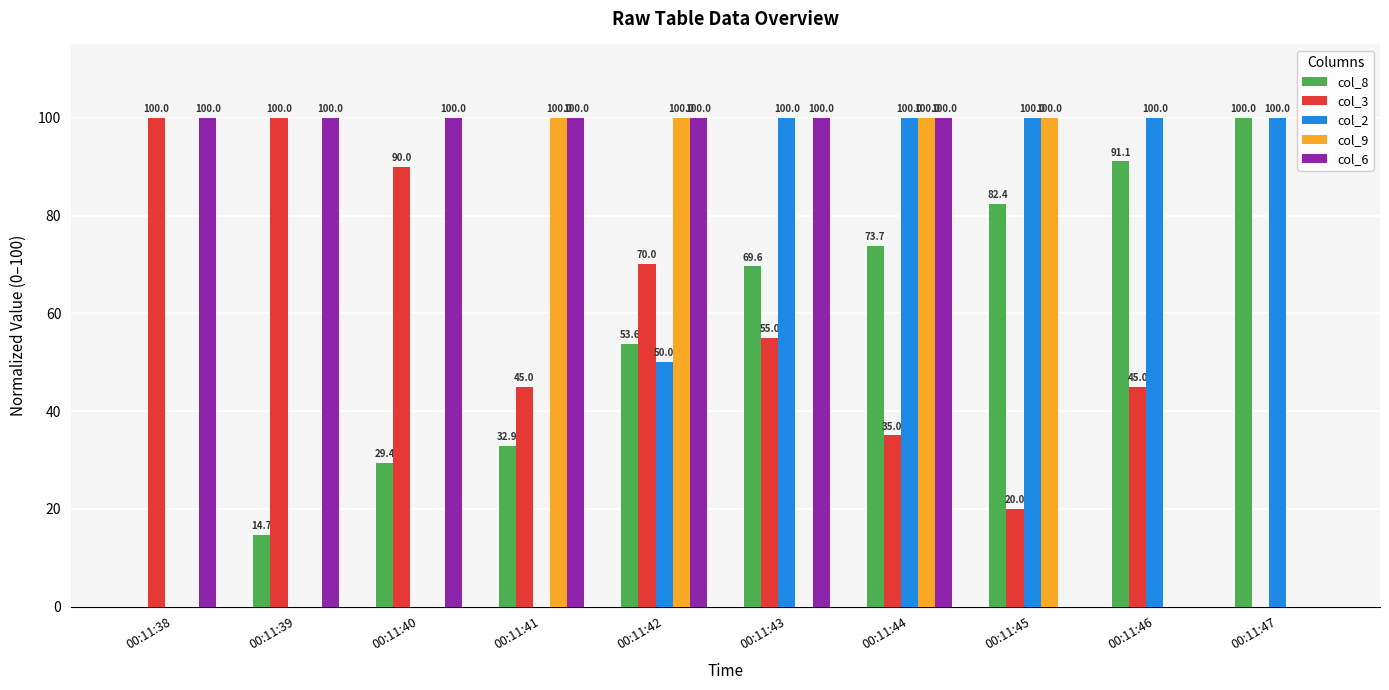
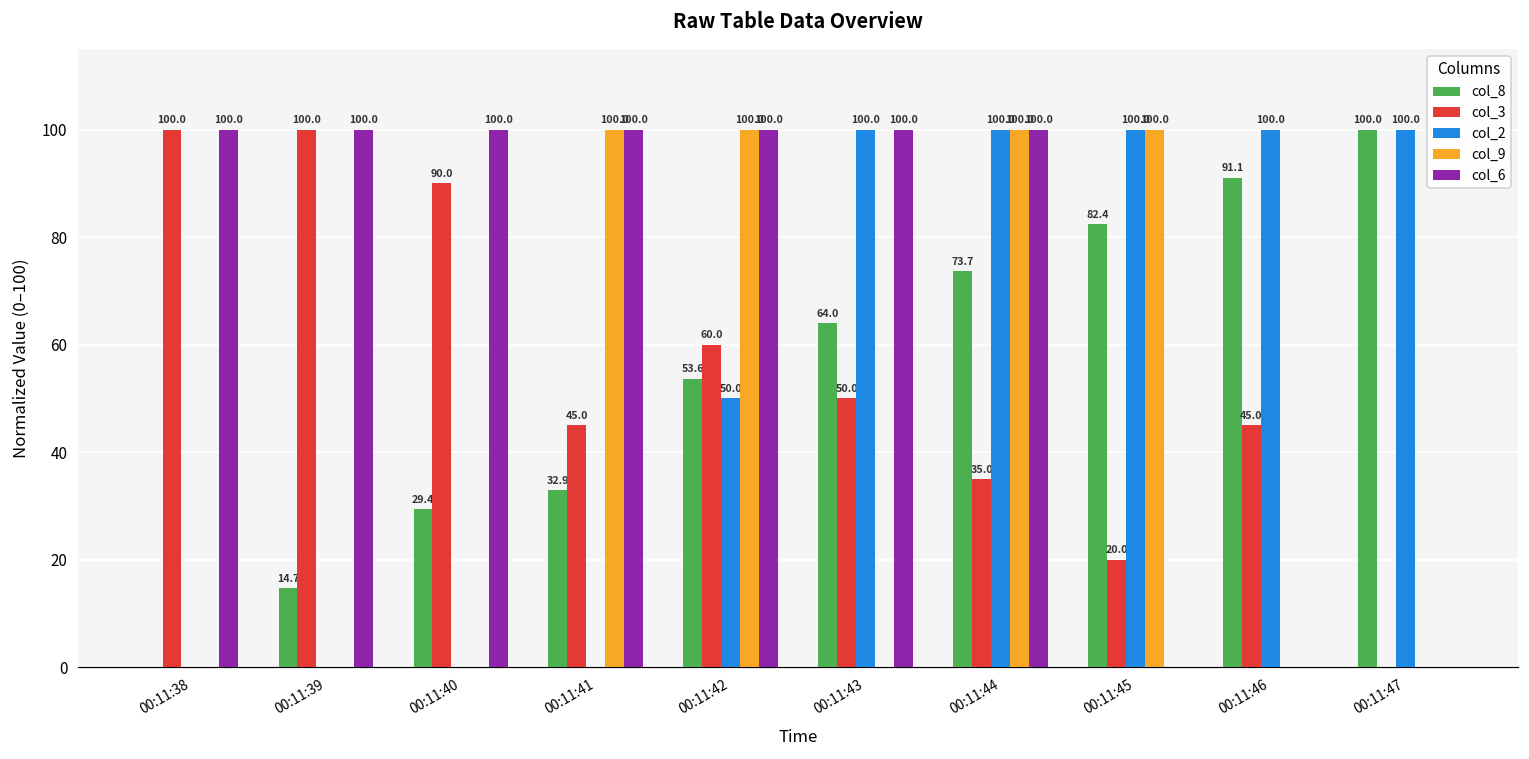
  {
    "col_8": {
      "00:11:39": 14.7,
      "00:11:40": 29.4,
      "00:11:41": 32.9,
      "00:11:42": 53.6,
-     "00:11:43": 69.6,
+     "00:11:43": 64.0,
      "00:11:44": 73.7,
      "00:11:45": 82.4,
      "00:11:46": 91.1,
      "00:11:47": 100.0
    },
    "col_3": {
      "00:11:38": 100.0,
      "00:11:39": 100.0,
      "00:11:40": 90.0,
      "00:11:41": 45.0,
-     "00:11:42": 70.0,
-     "00:11:43": 55.0,
+     "00:11:42": 60.0,
+     "00:11:43": 50.0,
      "00:11:44": 35.0,
      "00:11:45": 20.0,
      "00:11:46": 45.0
    },
    "col_2": {
      "00:11:42": 50.0,
      "00:11:43": 100.0,
      "00:11:46": 100.0,
      "00:11:47": 100.0
    },
    "col_9": {
      "00:11:38": 0,
      "00:11:39": 0,
      "00:11:40": 0,
      "00:11:43": 0,
      "00:11:46": 0,
      "00:11:47": 0
    },
    "col_6": {
      "00:11:38": 100.0,
      "00:11:39": 100.0,
      "00:11:40": 100.0,
      "00:11:43": 100.0
    }
  }
